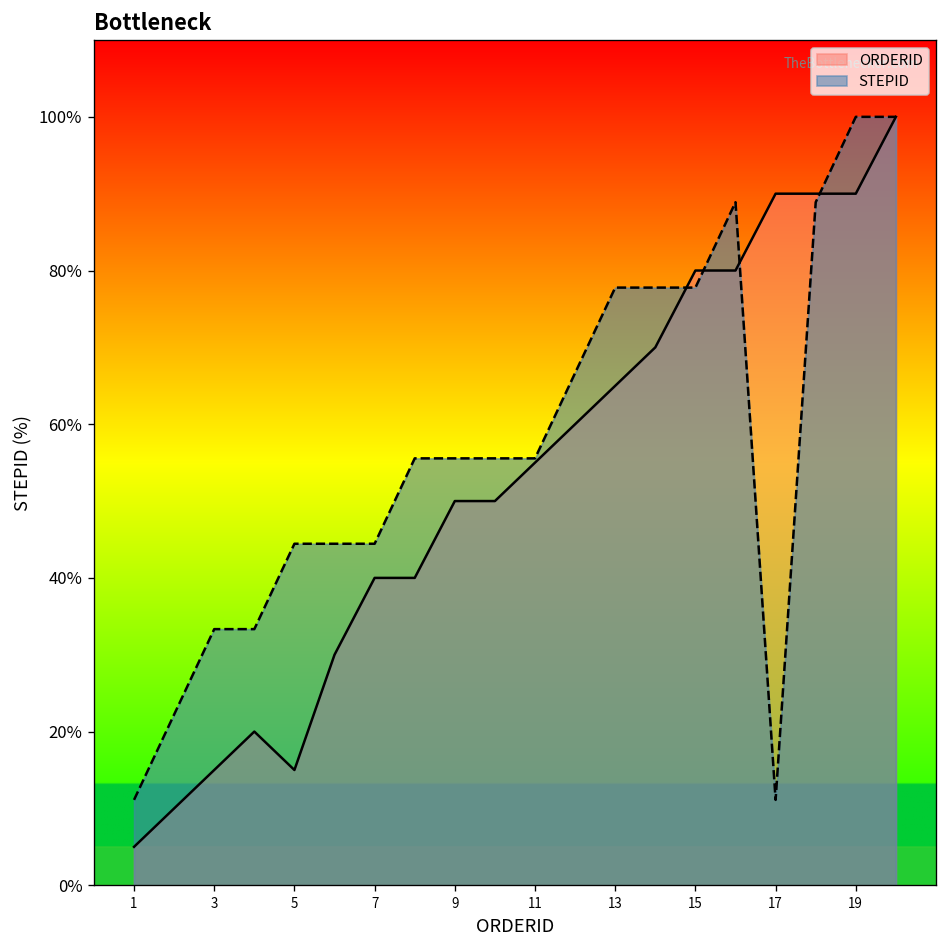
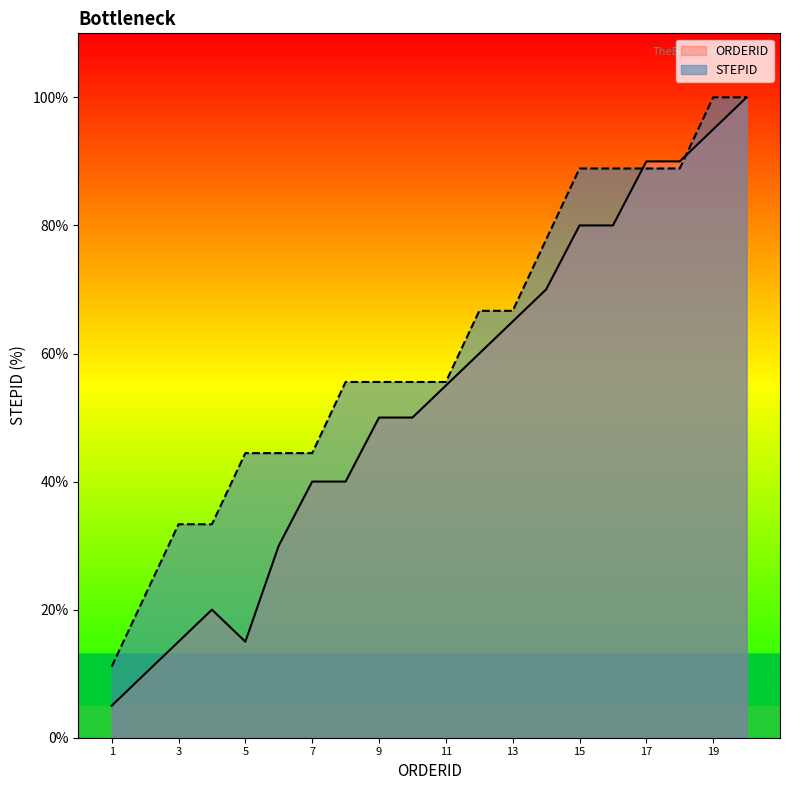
  {
    "ORDERID": {
      "3": "15%",
      "5": "15%",
      "7": "40%",
      "9": "50%",
      "11": "55%",
      "13": "65%",
      "15": "80%",
      "17": "90%",
-     "19": "90%"
+     "19": "95%"
    },
    "STEPID": {
      "1": "11%",
      "3": "33%",
      "5": "44%",
      "7": "44%",
      "9": "56%",
      "11": "56%",
-     "13": "78%",
-     "15": "78%",
-     "17": "11%",
+     "13": "67%",
+     "15": "89%",
+     "17": "89%",
      "19": "100%"
    }
  }
